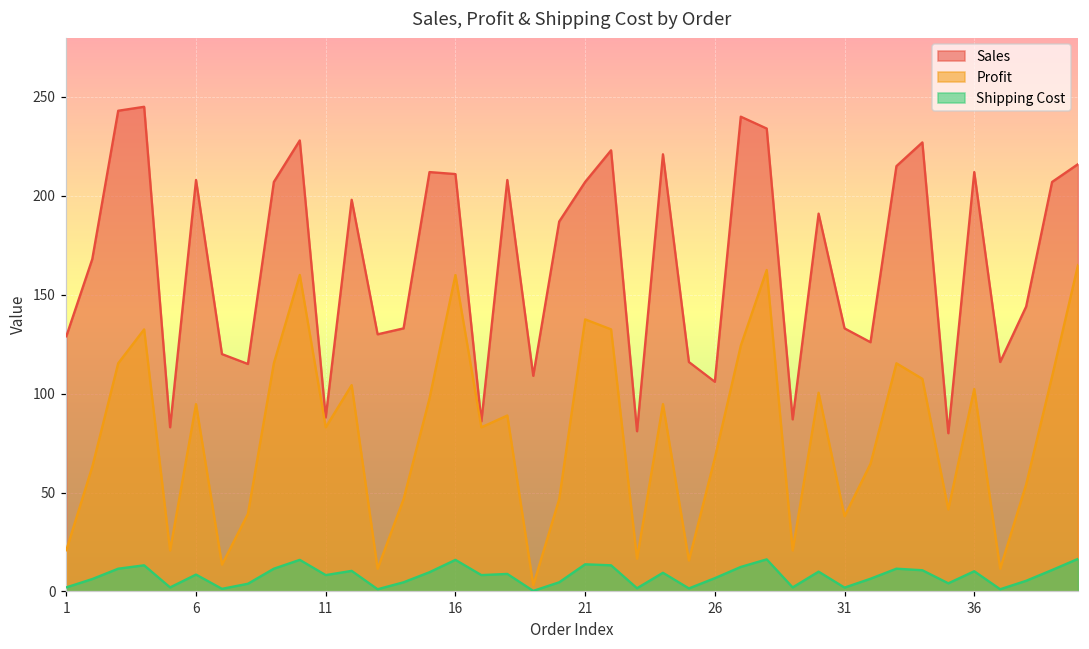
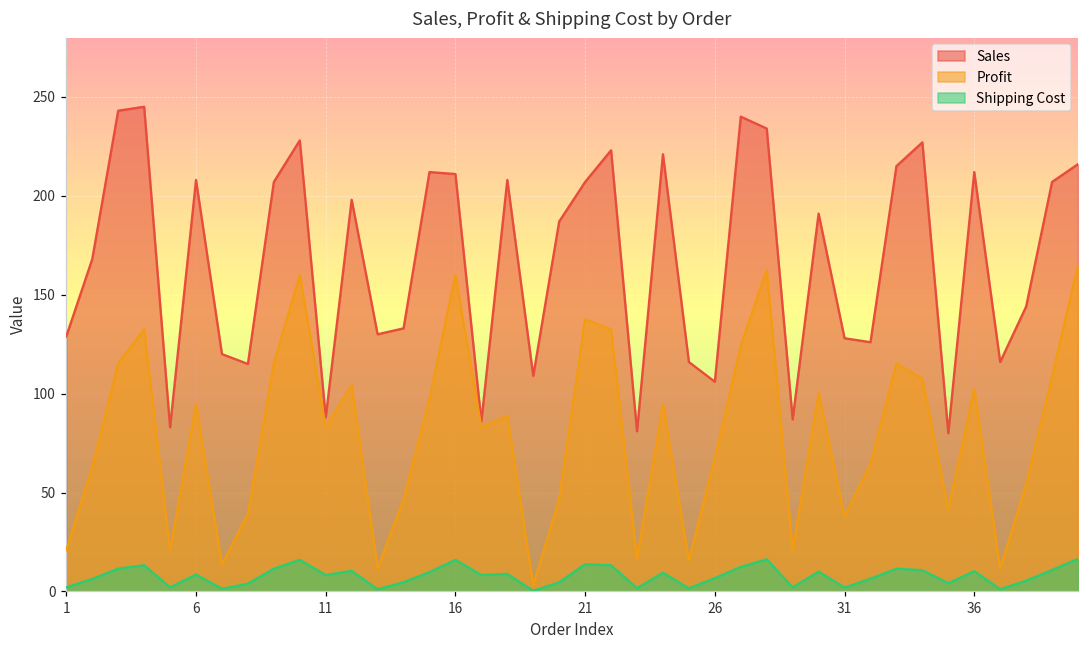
  {
    "Sales": {
      "1": 129,
      "6": 208,
      "11": 88,
      "16": 211,
      "21": 207,
      "26": 106,
-     "31": 133,
+     "31": 128,
      "36": 212
    },
    "Profit": {
      "1": 21,
      "6": 95,
      "11": 83,
      "16": 160,
      "21": 138,
      "26": 68,
      "31": 38,
      "36": 102
    },
    "Shipping Cost": {
      "1": 2,
      "6": 9,
      "11": 8,
      "16": 16,
      "21": 14,
      "26": 7,
      "31": 2,
      "36": 10
    }
  }
